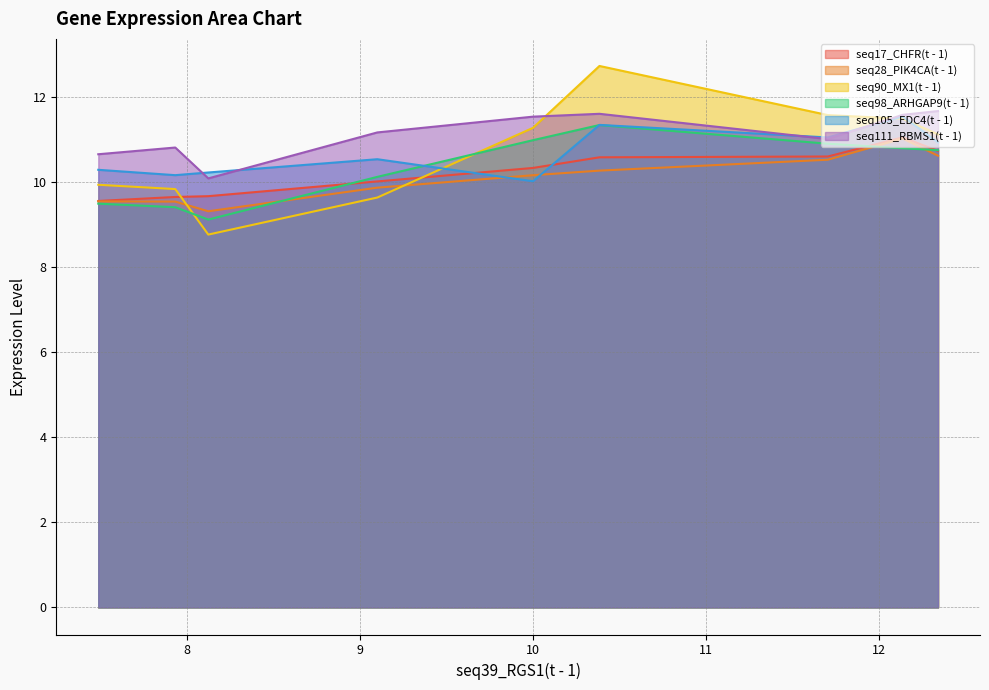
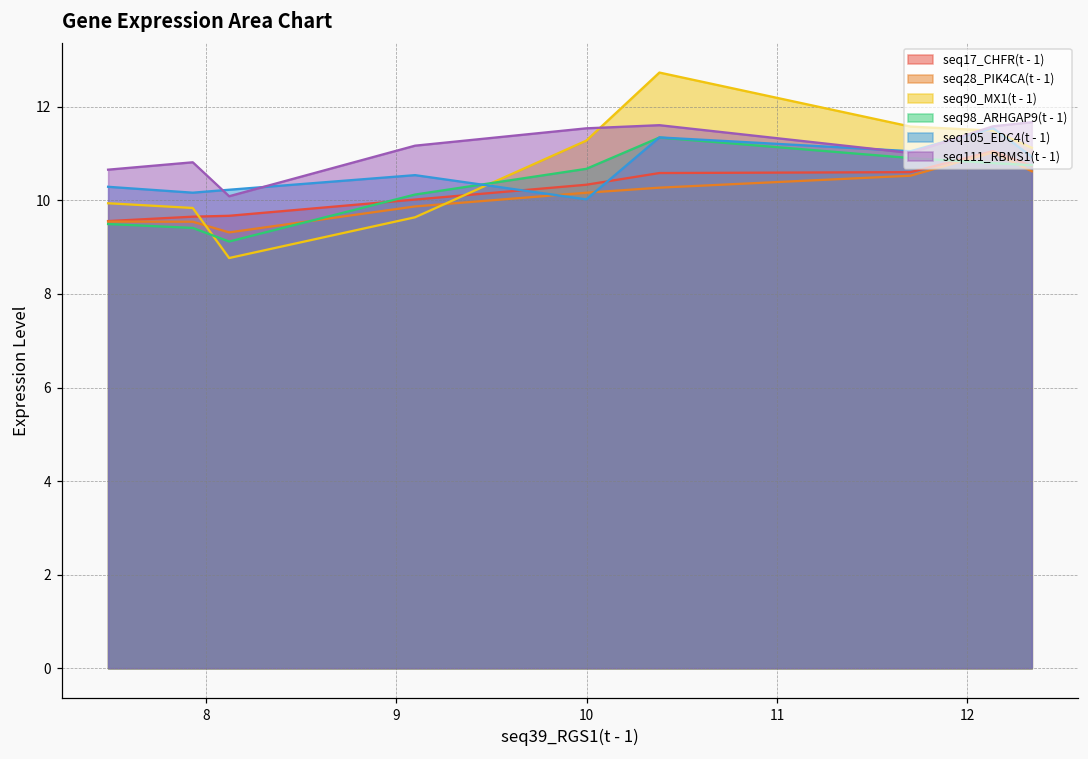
  {
    "seq98_ARHGAP9(t - 1)": {
-     "10": 11.0
+     "10": 10.7
    },
    "seq105_EDC4(t - 1)": {
      "10": 10.0
    },
    "seq111_RBMS1(t - 1)": {
      "10": 11.5
    }
  }
